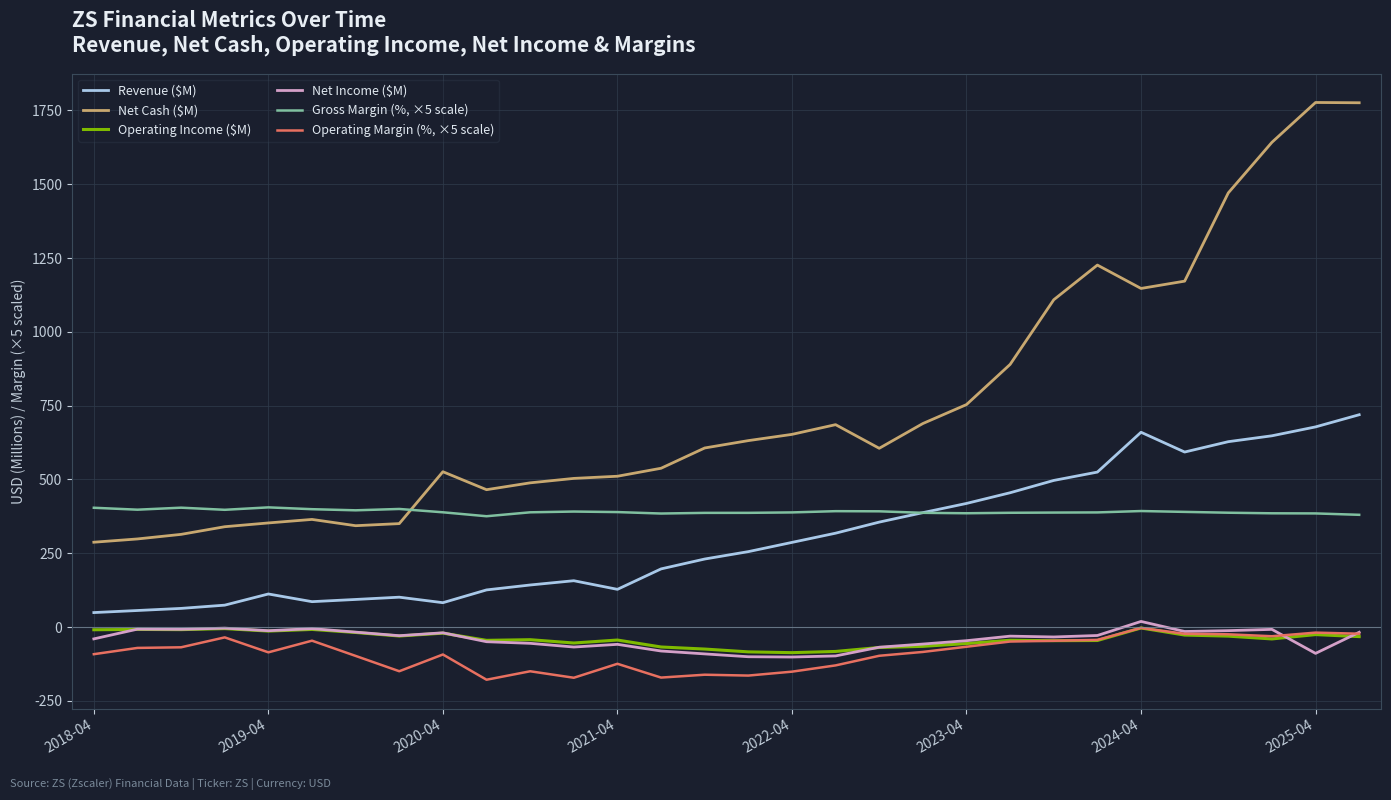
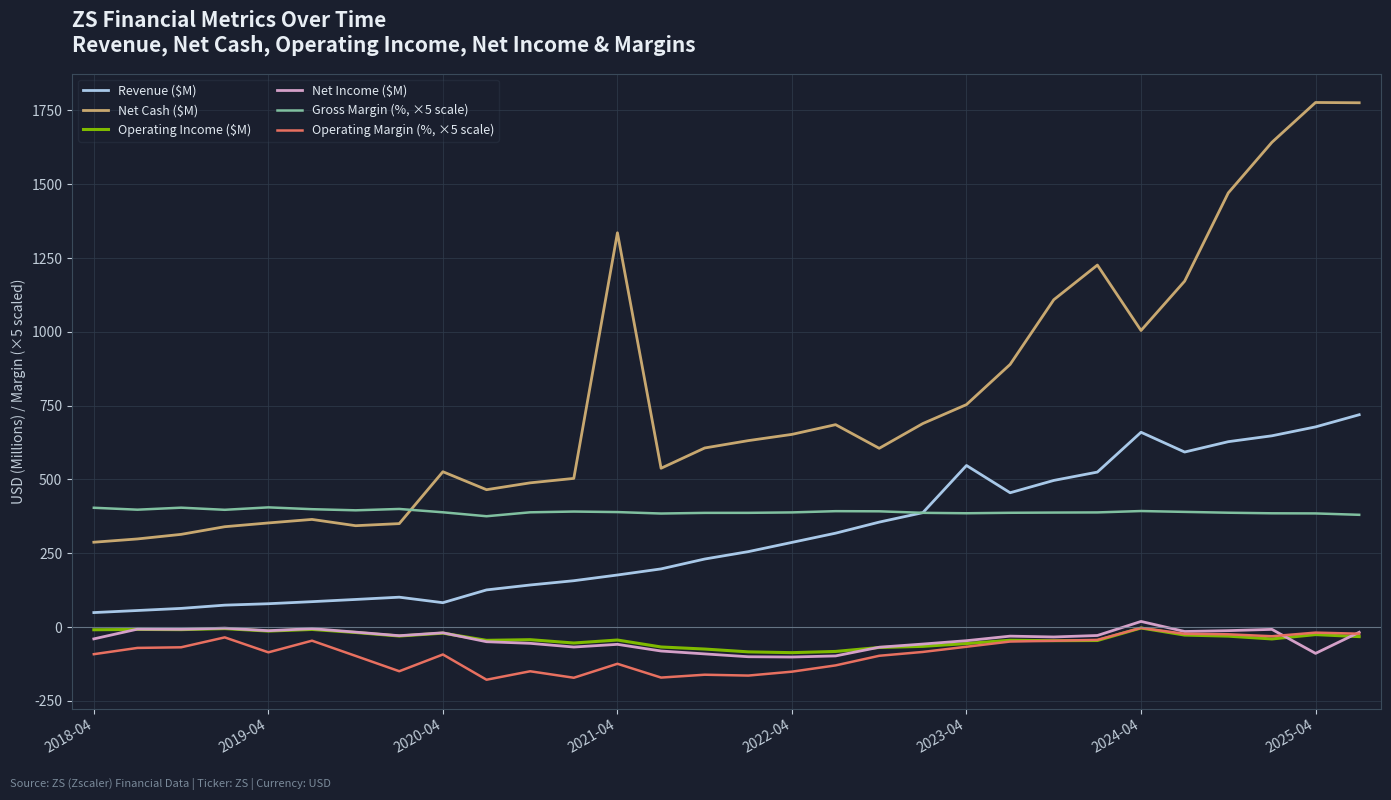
  {
    "Revenue ($M)": {
      "2018-04": 50,
-     "2019-04": 110,
+     "2019-04": 80,
      "2020-04": 80,
-     "2021-04": 130,
+     "2021-04": 180,
      "2022-04": 290,
-     "2023-04": 420,
+     "2023-04": 550,
      "2024-04": 660,
      "2025-04": 680
    },
    "Net Cash ($M)": {
      "2018-04": 290,
      "2019-04": 350,
      "2020-04": 530,
-     "2021-04": 510,
+     "2021-04": 1340,
      "2022-04": 650,
      "2023-04": 750,
-     "2024-04": 1150,
+     "2024-04": 1000,
      "2025-04": 1780
    },
    "Operating Income ($M)": {
      "2018-04": -10,
      "2021-04": -40,
      "2022-04": -90,
      "2023-04": -60
    },
    "Net Income ($M)": {
      "2018-04": -40,
      "2021-04": -60,
      "2022-04": -100,
      "2023-04": -50,
      "2024-04": 20,
      "2025-04": -90
    },
    "Gross Margin (%, ×5 scale)": {
      "2018-04": 400,
      "2019-04": 410,
      "2020-04": 390,
      "2021-04": 390,
      "2022-04": 390,
      "2023-04": 390,
      "2024-04": 390,
      "2025-04": 380
    },
    "Operating Margin (%, ×5 scale)": {
      "2018-04": -90,
      "2019-04": -90,
      "2020-04": -90,
      "2021-04": -120,
      "2022-04": -150,
      "2023-04": -70
    }
  }
